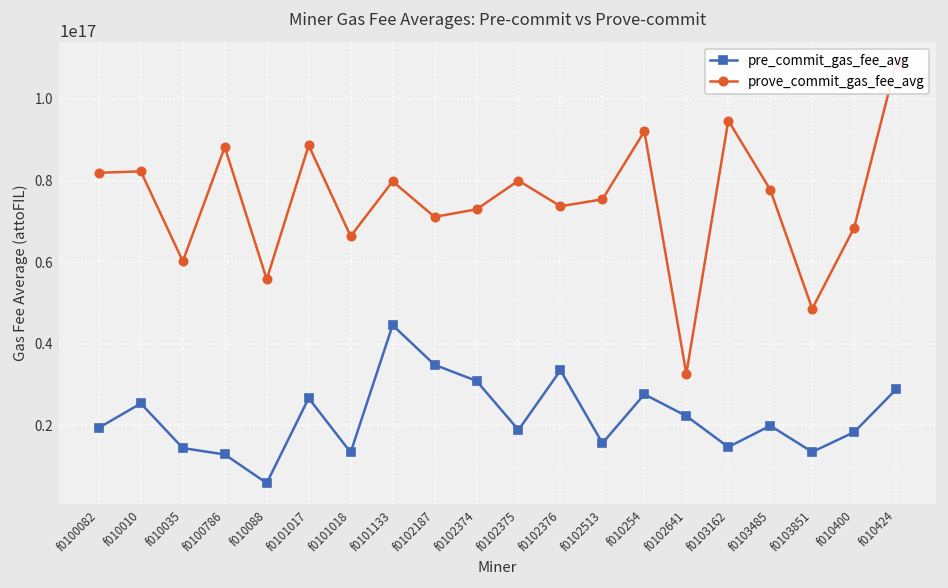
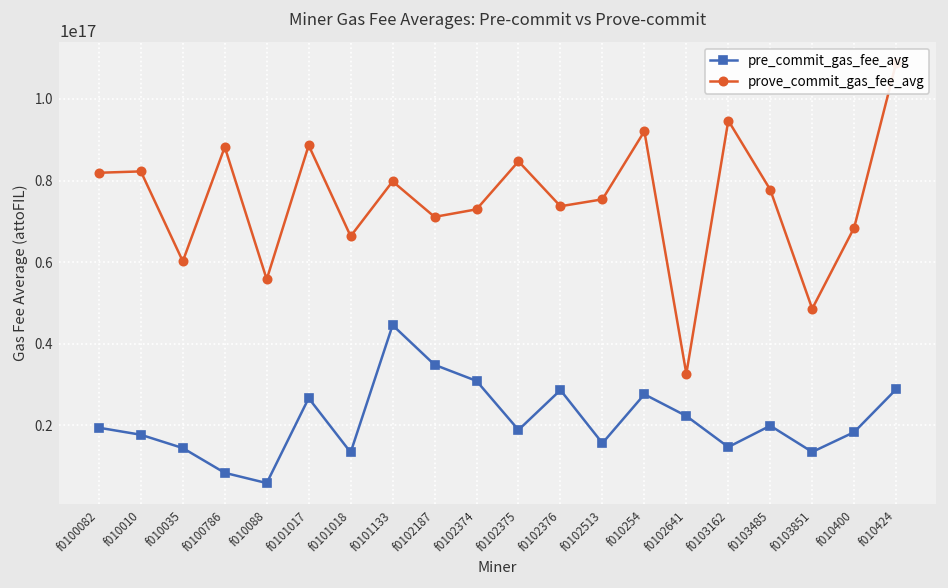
  {
    "pre_commit_gas_fee_avg": {
      "f0100082": 19000000000000000,
-     "f010010": 25000000000000000,
+     "f010010": 18000000000000000,
      "f010035": 14000000000000000,
-     "f0100786": 13000000000000000,
+     "f0100786": 8000000000000000,
      "f010088": 6000000000000000,
      "f0101017": 27000000000000000,
      "f0101018": 13000000000000000,
      "f0101133": 45000000000000000,
      "f0102187": 35000000000000000,
      "f0102374": 31000000000000000,
      "f0102375": 19000000000000000,
-     "f0102376": 33000000000000000,
+     "f0102376": 29000000000000000,
      "f0102513": 16000000000000000,
      "f010254": 28000000000000000,
      "f0102641": 22000000000000000,
      "f0103162": 15000000000000000,
      "f0103485": 20000000000000000,
      "f0103851": 13000000000000000,
      "f010400": 18000000000000000,
      "f010424": 29000000000000000
    },
    "prove_commit_gas_fee_avg": {
      "f0100082": 82000000000000000,
      "f010010": 82000000000000000,
      "f010035": 60000000000000000,
      "f0100786": 88000000000000000,
      "f010088": 56000000000000000,
      "f0101017": 89000000000000000,
      "f0101018": 66000000000000000,
      "f0101133": 80000000000000000,
      "f0102187": 71000000000000000,
      "f0102374": 73000000000000000,
-     "f0102375": 80000000000000000,
+     "f0102375": 85000000000000000,
      "f0102376": 74000000000000000,
      "f0102513": 75000000000000000,
      "f010254": 92000000000000000,
      "f0102641": 33000000000000000,
      "f0103162": 95000000000000000,
      "f0103485": 78000000000000000,
      "f0103851": 49000000000000000,
      "f010400": 68000000000000000
    }
  }
